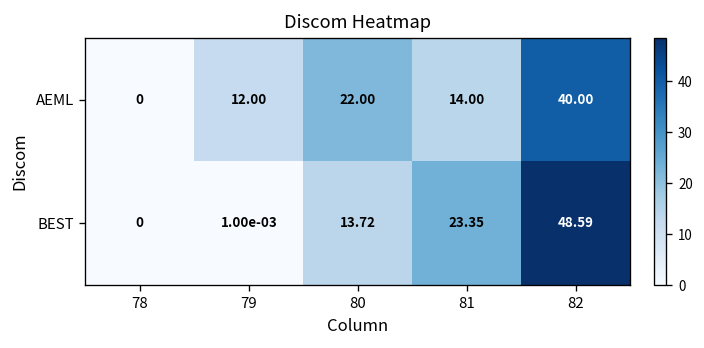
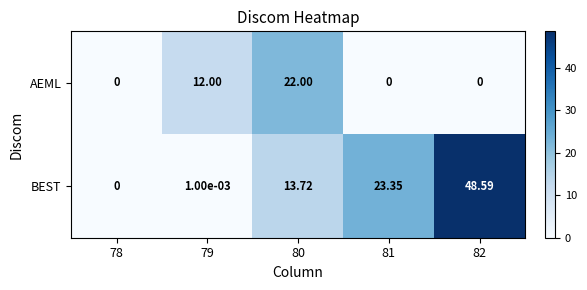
  {
    "AEML": {
      "78": "0",
      "79": "12.00",
      "80": "22.00",
-     "81": "14.00",
-     "82": "40.00"
+     "81": "0",
+     "82": "0"
    },
    "BEST": {
      "78": "0",
      "79": "1.00e-03",
      "80": "13.72",
      "81": "23.35",
      "82": "48.59"
    }
  }
